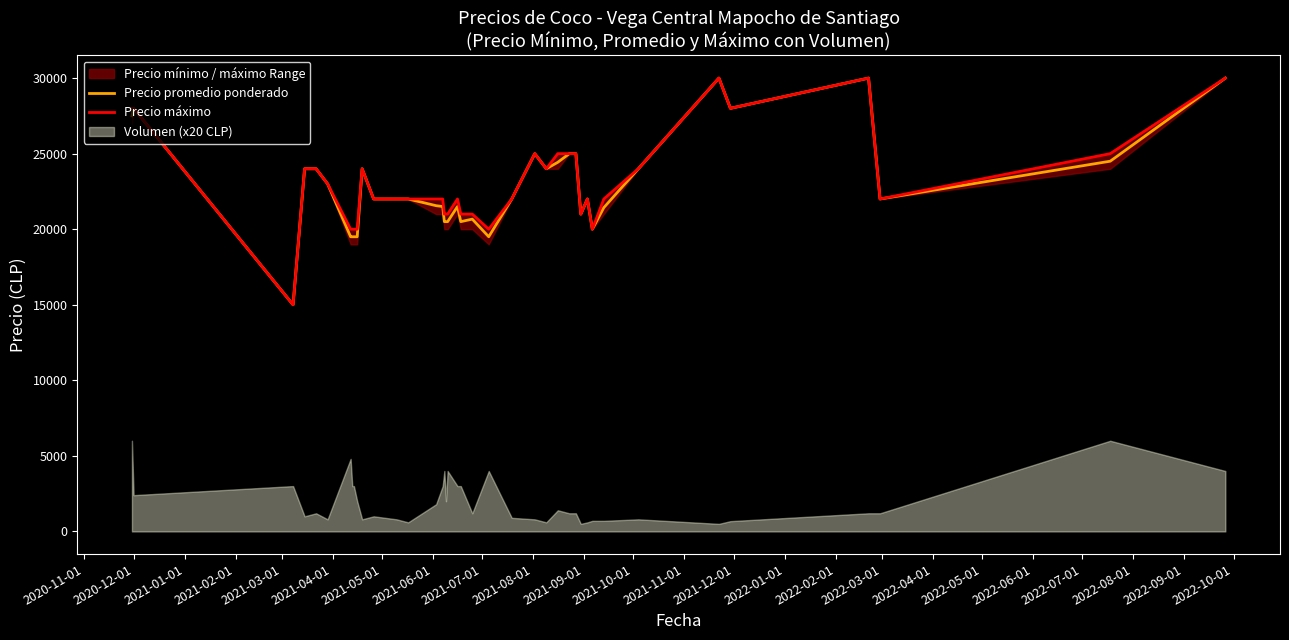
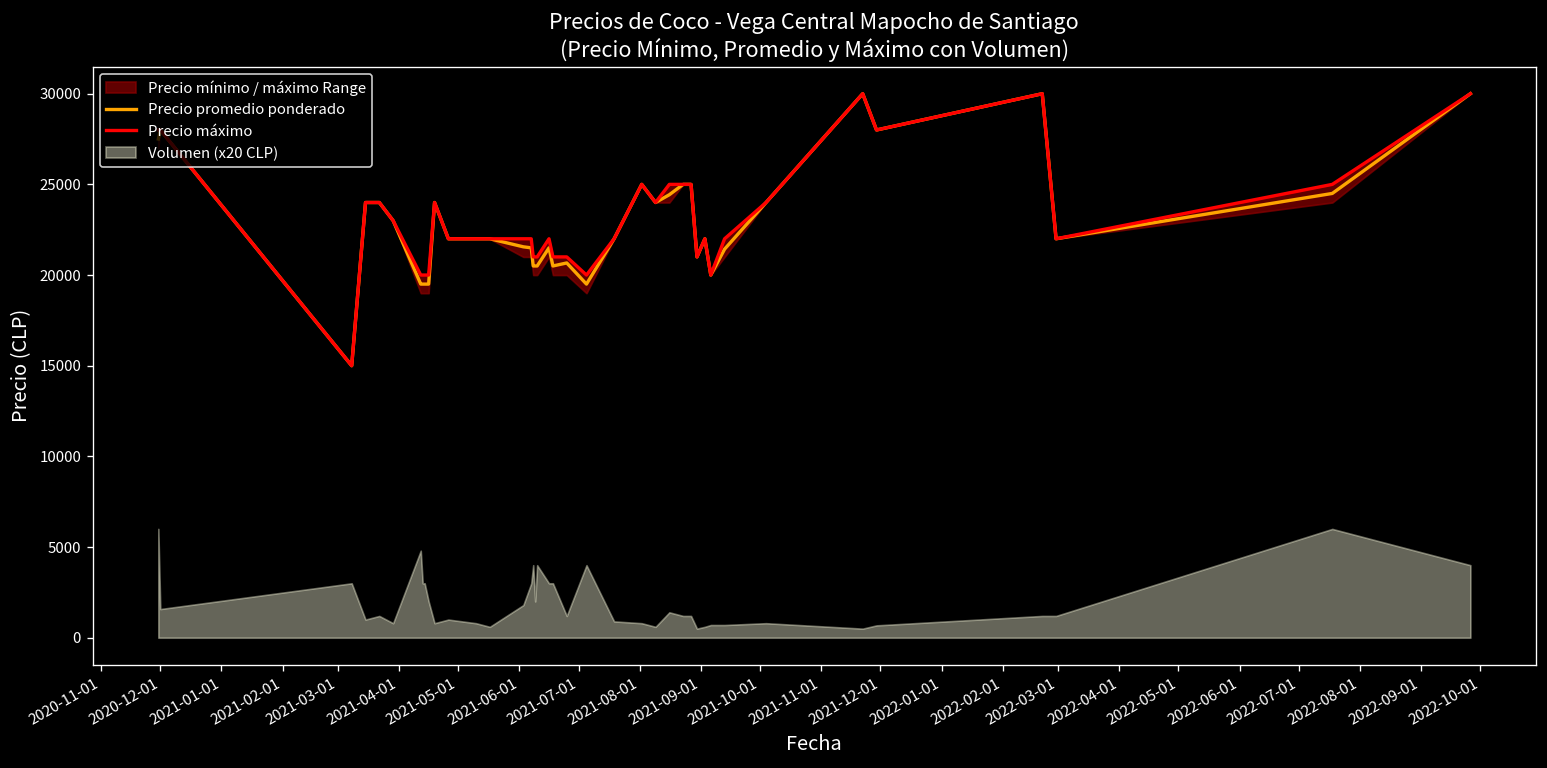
  {
    "Volumen (x20 CLP)": {
-     "2020-12-01": 2400
+     "2020-12-01": 1600
    }
  }
